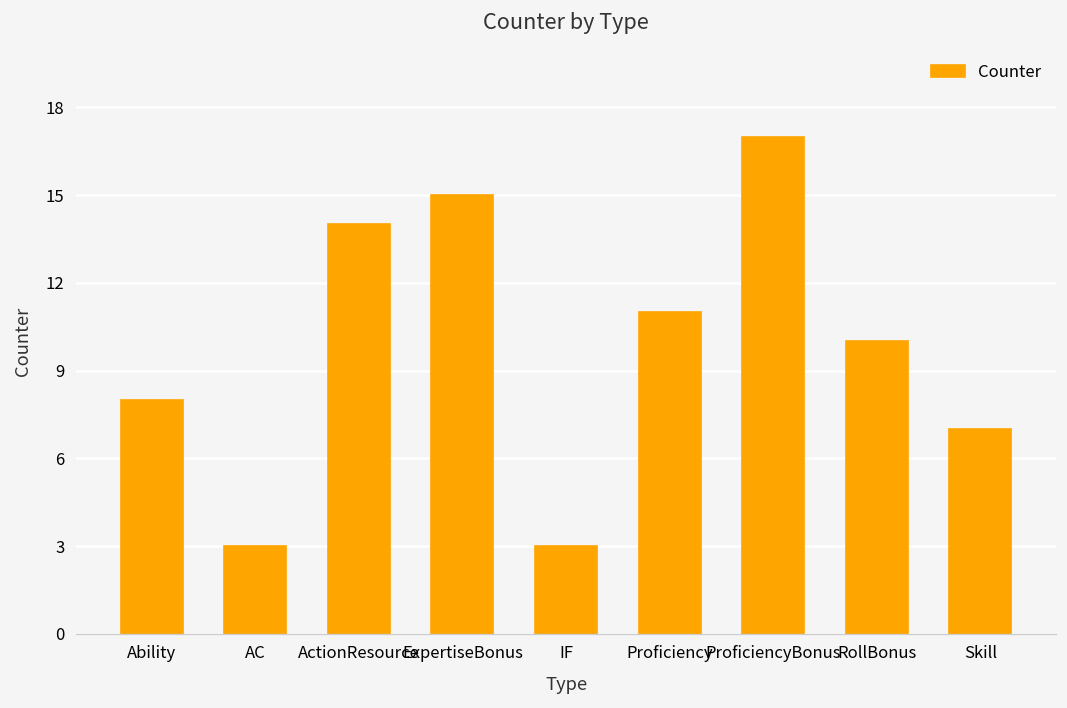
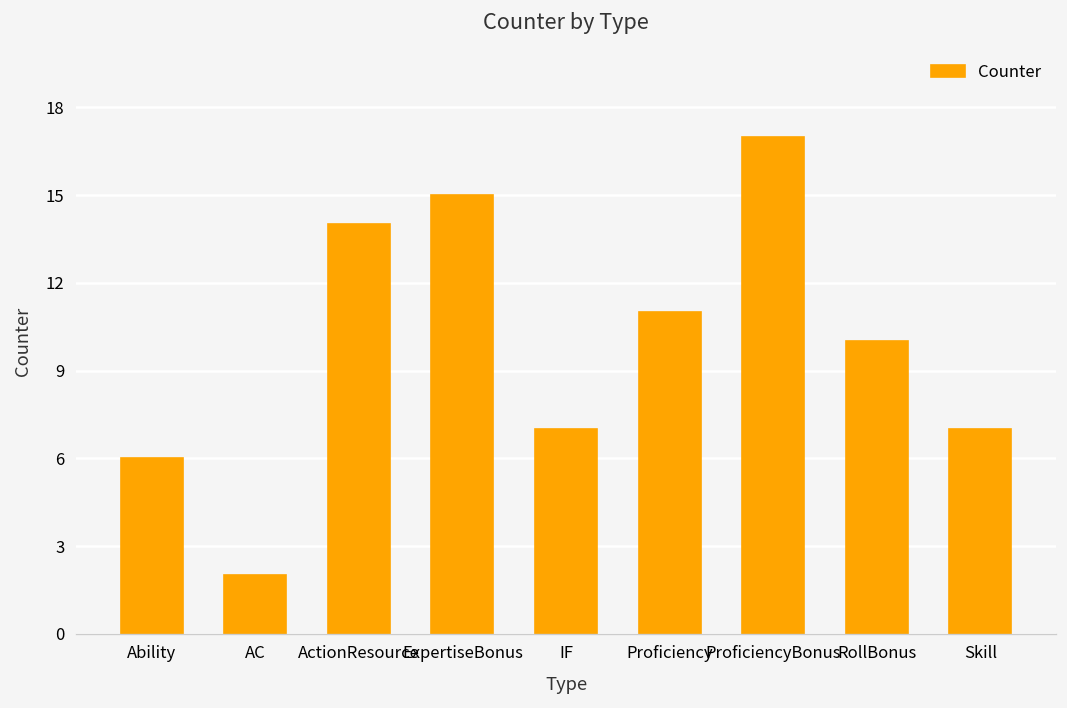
  {
-   "Ability": 8,
-   "AC": 3,
+   "Ability": 6,
+   "AC": 2,
    "ActionResource": 14,
    "ExpertiseBonus": 15,
-   "IF": 3,
+   "IF": 7,
    "Proficiency": 11,
    "ProficiencyBonus": 17,
    "RollBonus": 10,
    "Skill": 7
  }
